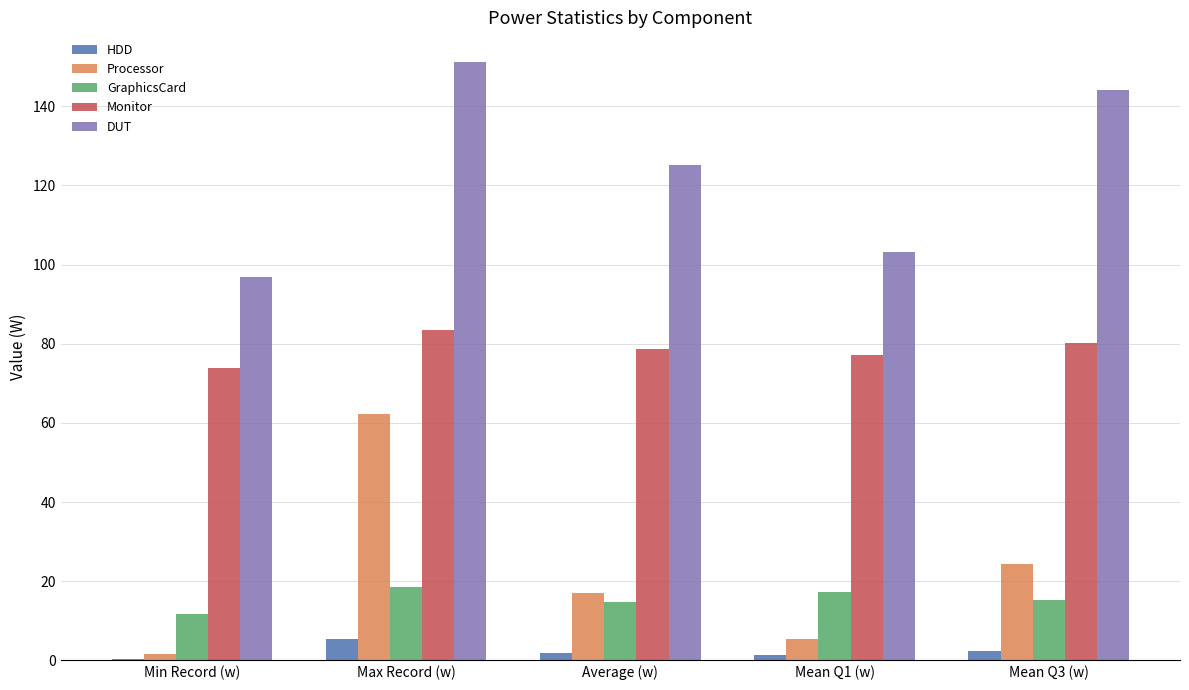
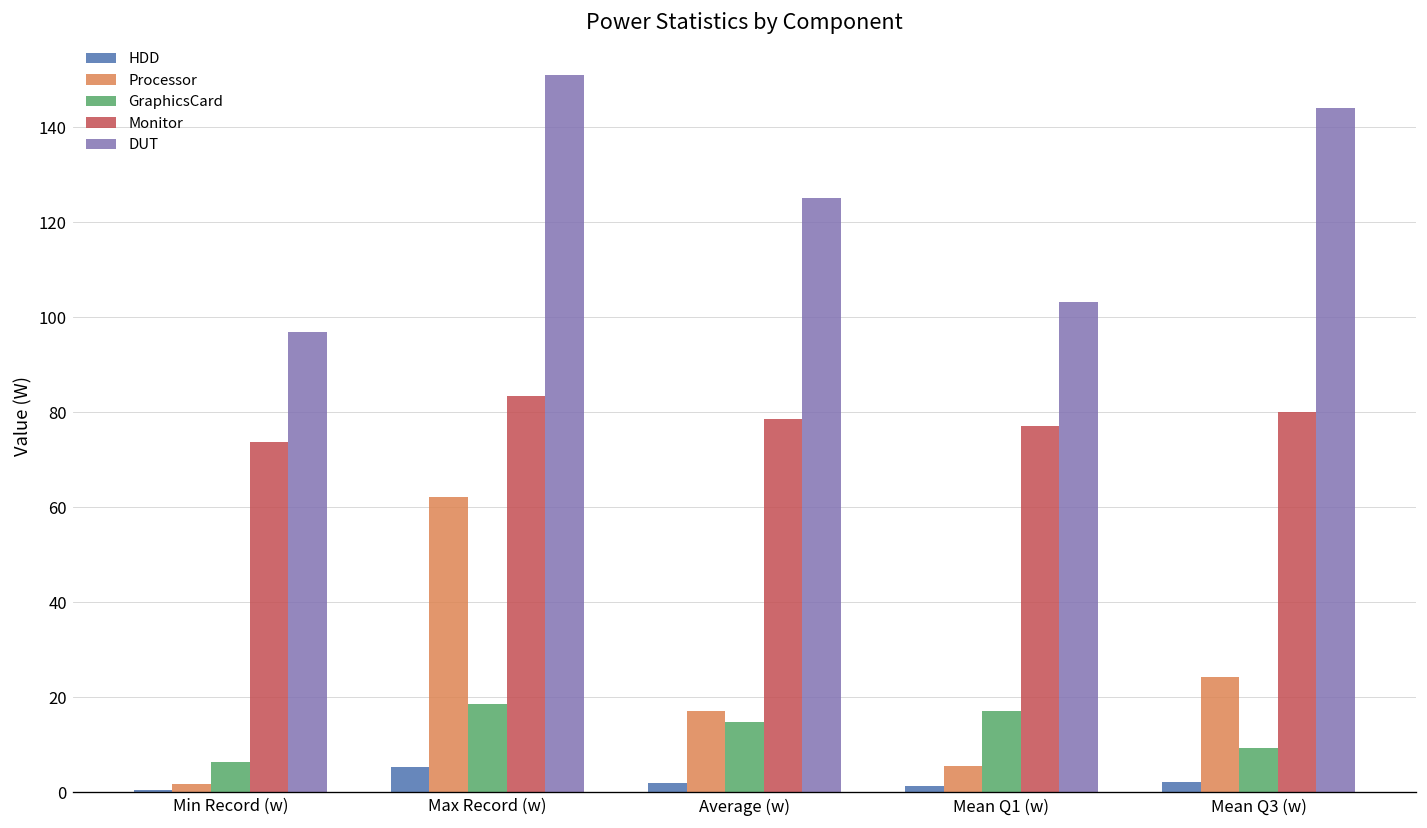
  {
    "GraphicsCard": {
-     "Min Record (w)": 12,
+     "Min Record (w)": 6,
      "Max Record (w)": 19,
      "Average (w)": 15,
      "Mean Q1 (w)": 17,
-     "Mean Q3 (w)": 15
+     "Mean Q3 (w)": 9
    }
  }
